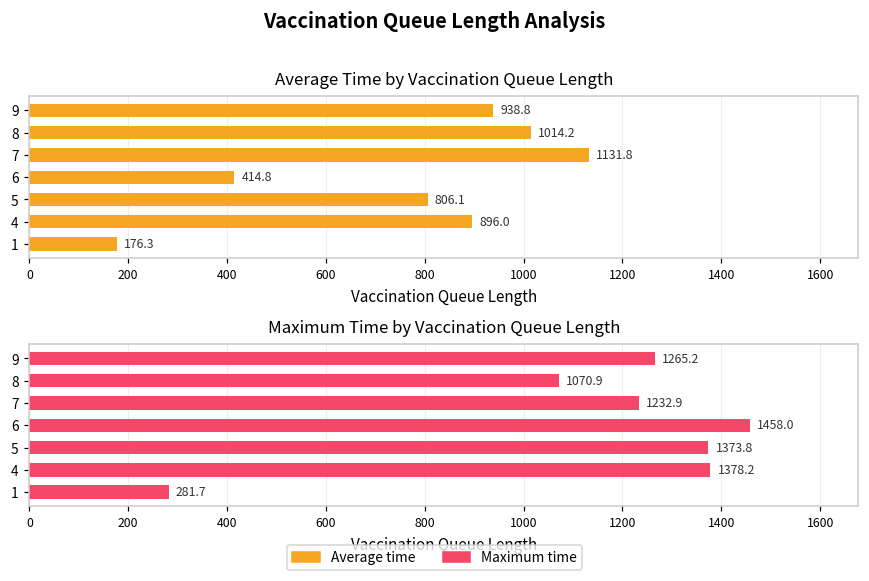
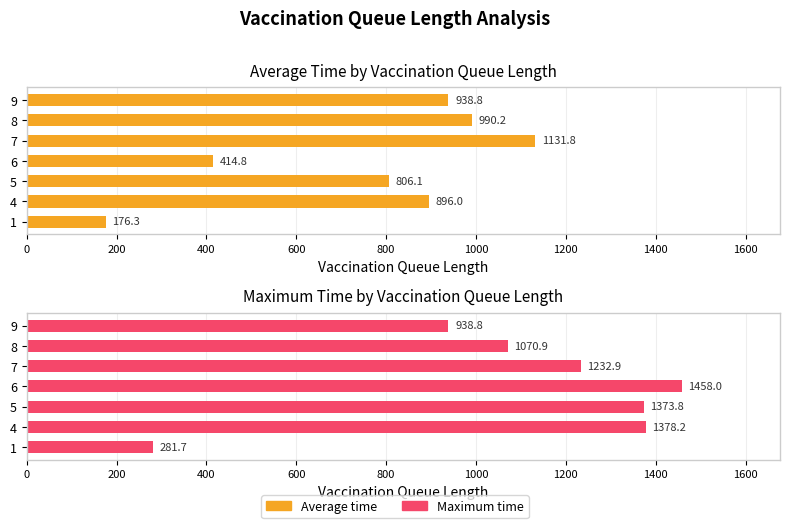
  {
    "Average Time by Vaccination Queue Length": {
      "9": 938.8,
-     "8": 1014.2,
+     "8": 990.2,
      "7": 1131.8,
      "6": 414.8,
      "5": 806.1,
      "4": 896.0,
      "1": 176.3
    },
    "Maximum Time by Vaccination Queue Length": {
-     "9": 1265.2,
+     "9": 938.8,
      "8": 1070.9,
      "7": 1232.9,
      "6": 1458.0,
      "5": 1373.8,
      "4": 1378.2,
      "1": 281.7
    }
  }
